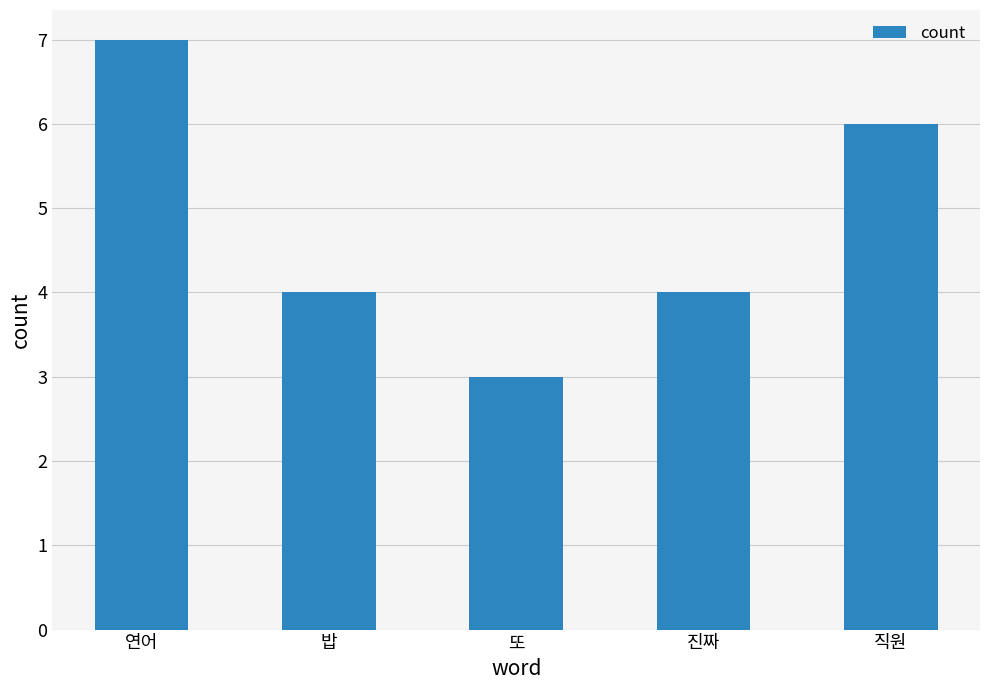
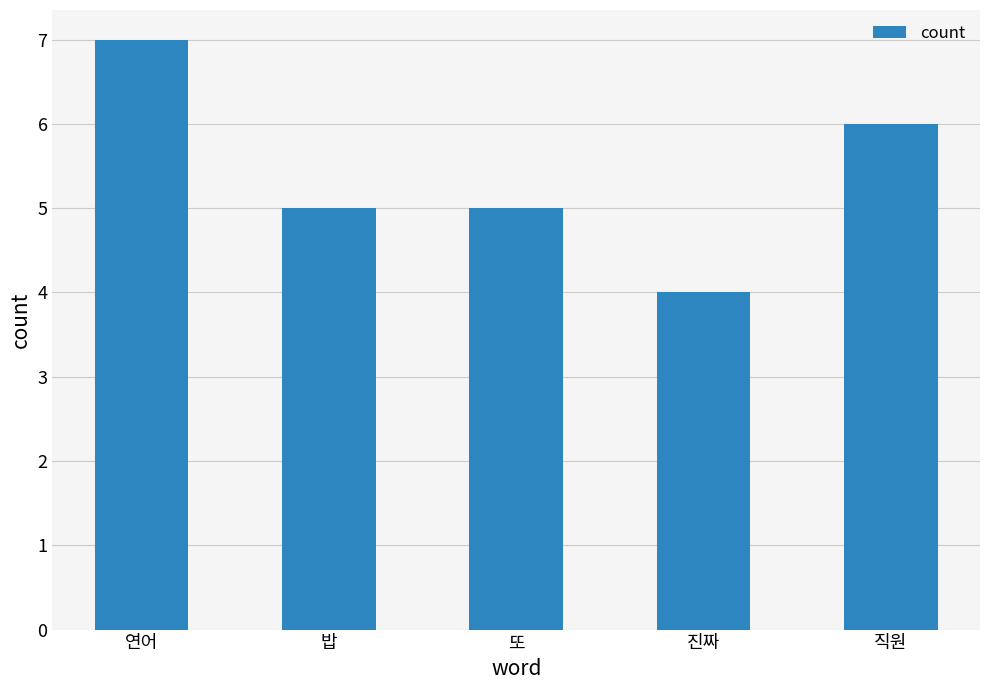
  {
    "연어": 7,
-   "밥": 4,
-   "또": 3,
+   "밥": 5,
+   "또": 5,
    "진짜": 4,
    "직원": 6
  }
